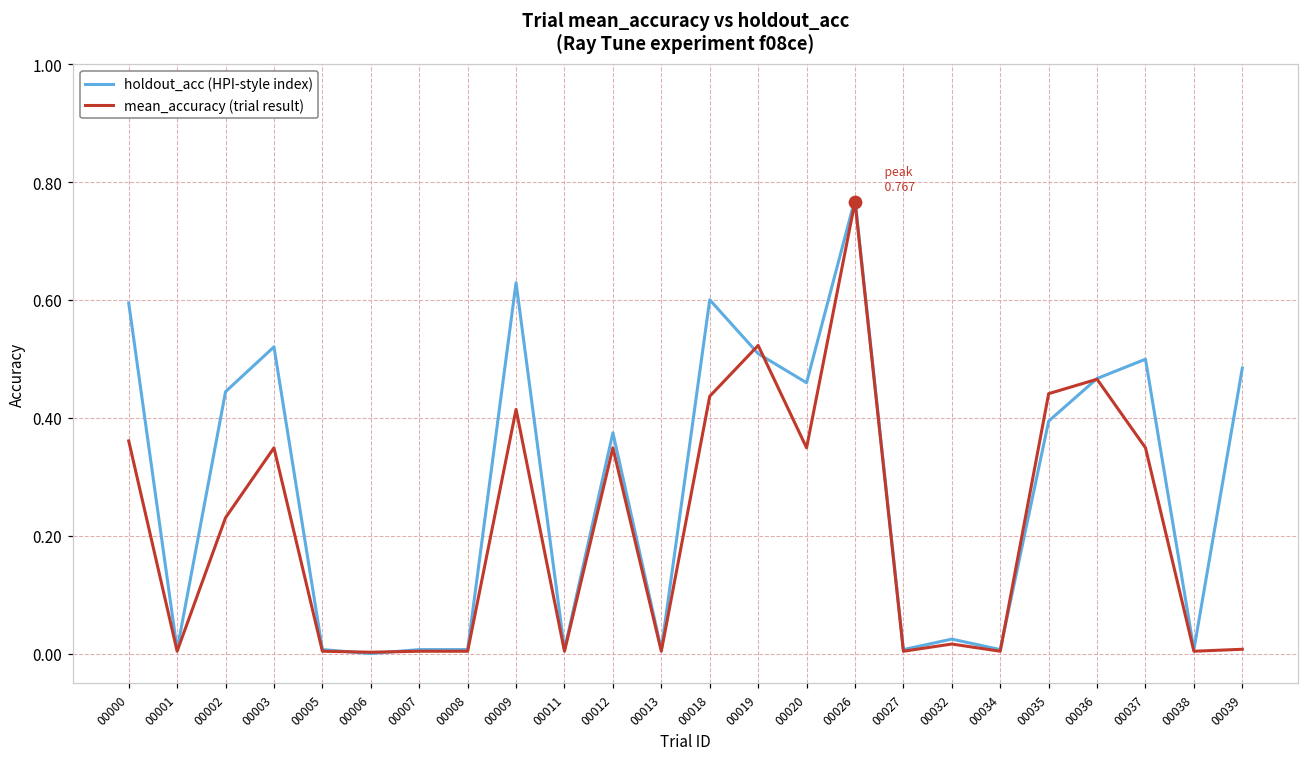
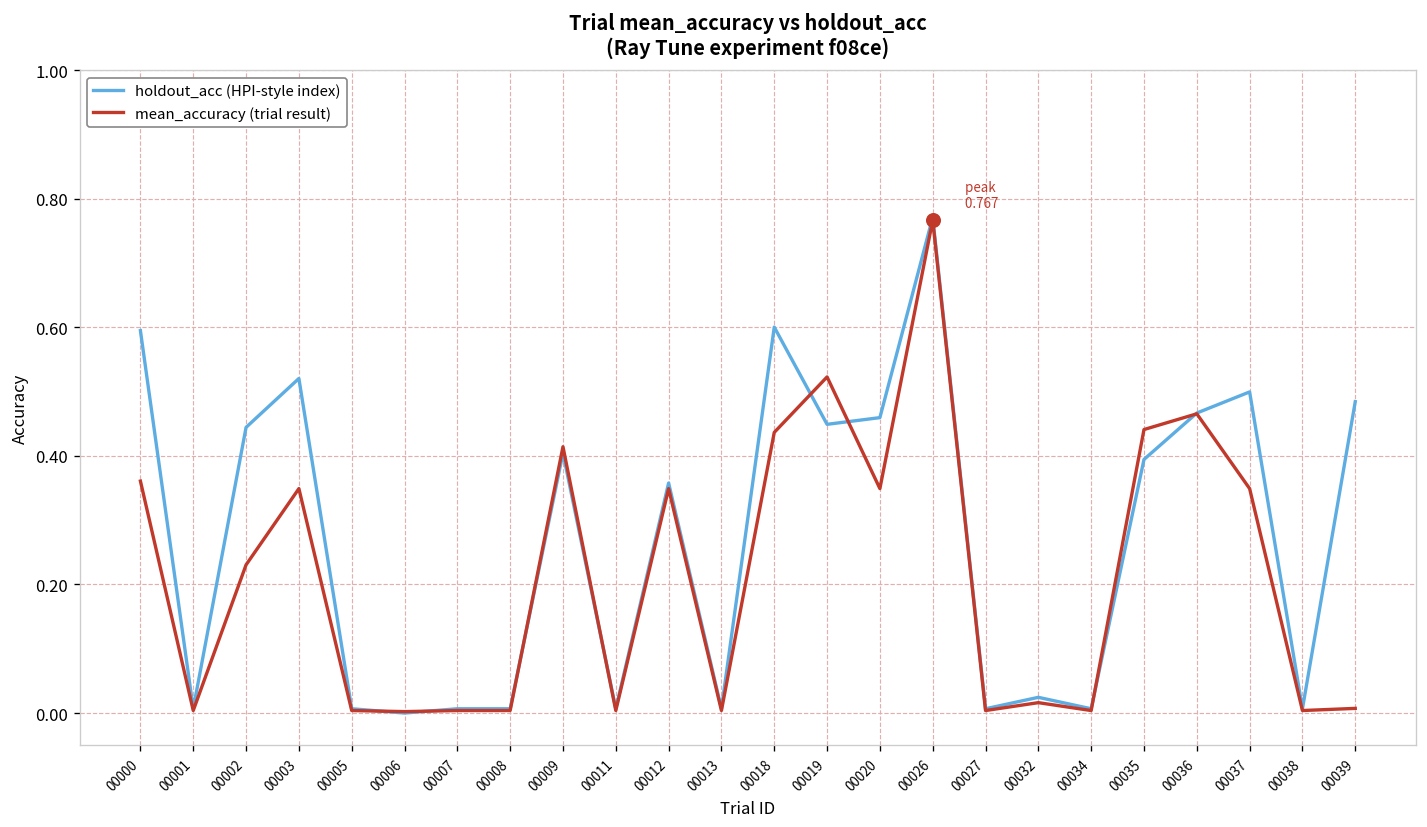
  {
    "holdout_acc (HPI-style index)": {
      "00000": 0.59,
      "00002": 0.44,
      "00003": 0.52,
-     "00009": 0.63,
-     "00012": 0.37,
+     "00009": 0.40,
+     "00012": 0.36,
      "00018": 0.60,
-     "00019": 0.51,
+     "00019": 0.45,
      "00020": 0.46,
      "00032": 0.02,
      "00035": 0.39,
      "00037": 0.50,
      "00039": 0.48
    }
  }
